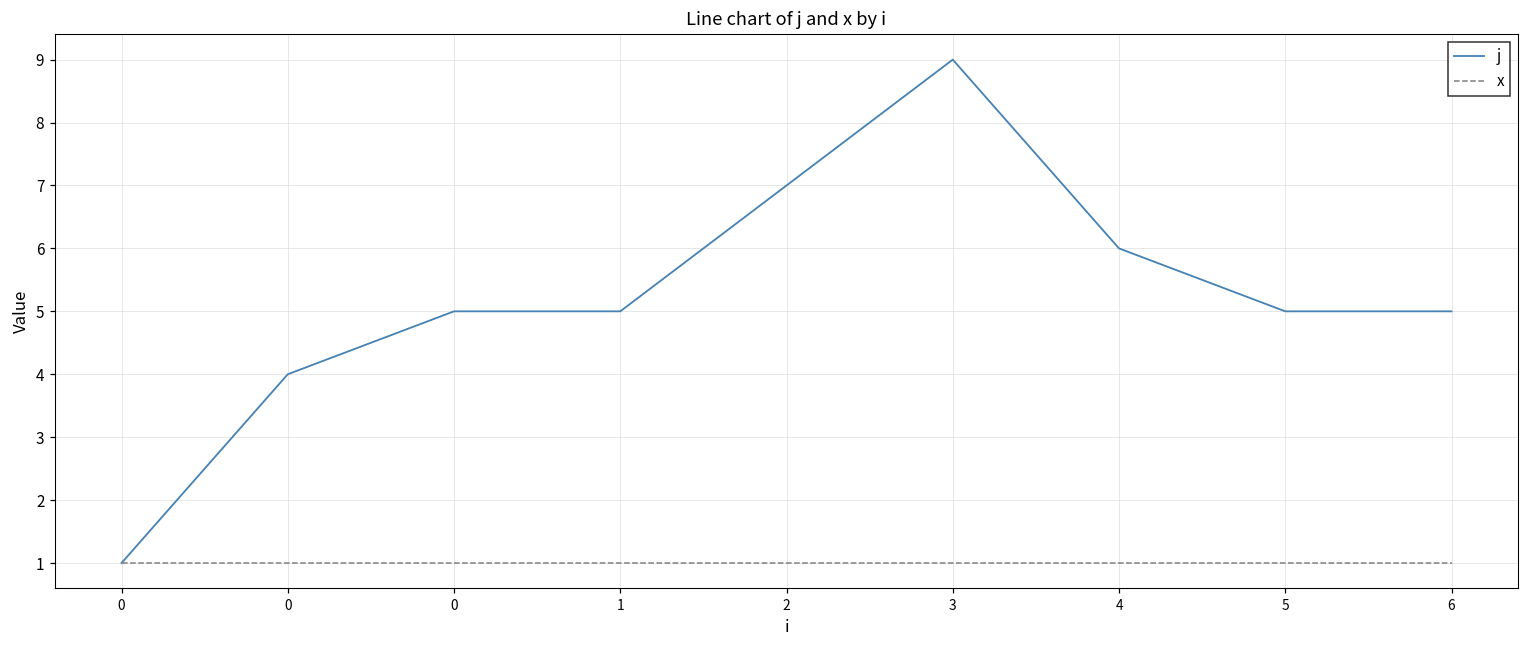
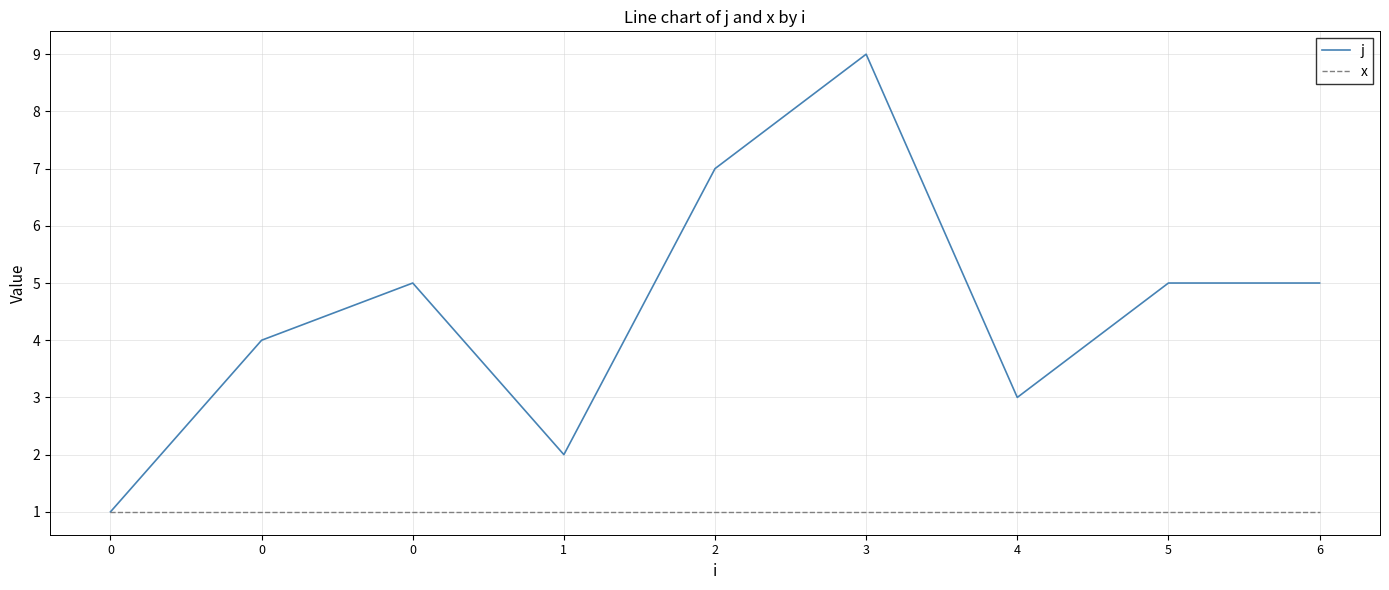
  {
    "j": {
-     "1": 5,
+     "1": 2,
      "2": 7,
      "3": 9,
-     "4": 6,
+     "4": 3,
      "5": 5,
      "6": 5
    },
    "x": {
      "1": 1,
      "2": 1,
      "3": 1,
      "4": 1,
      "5": 1,
      "6": 1
    }
  }
